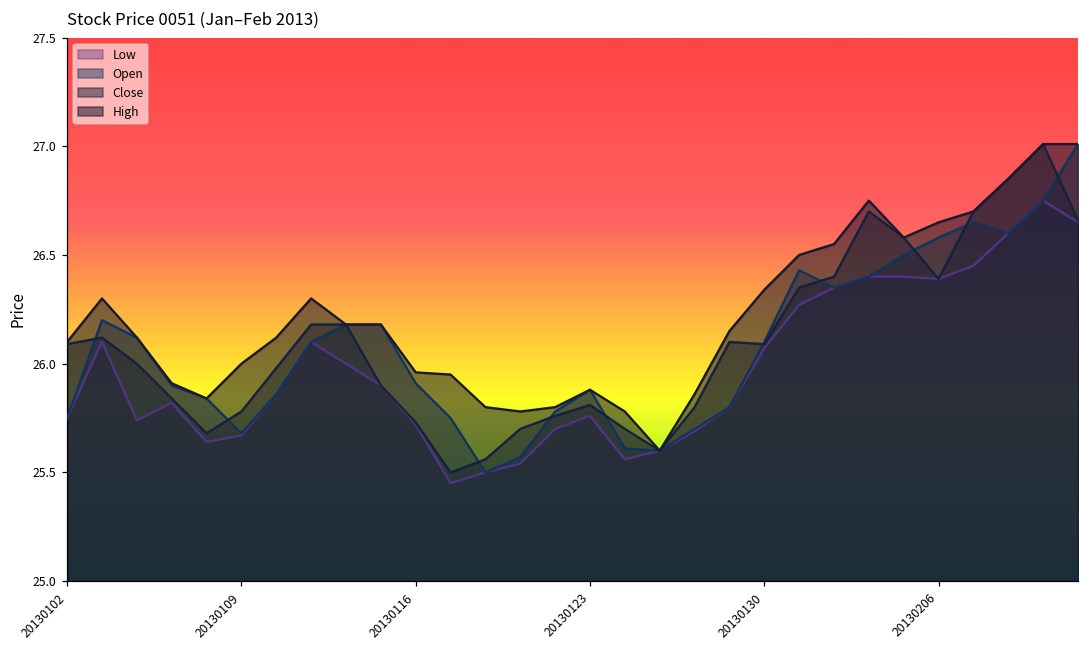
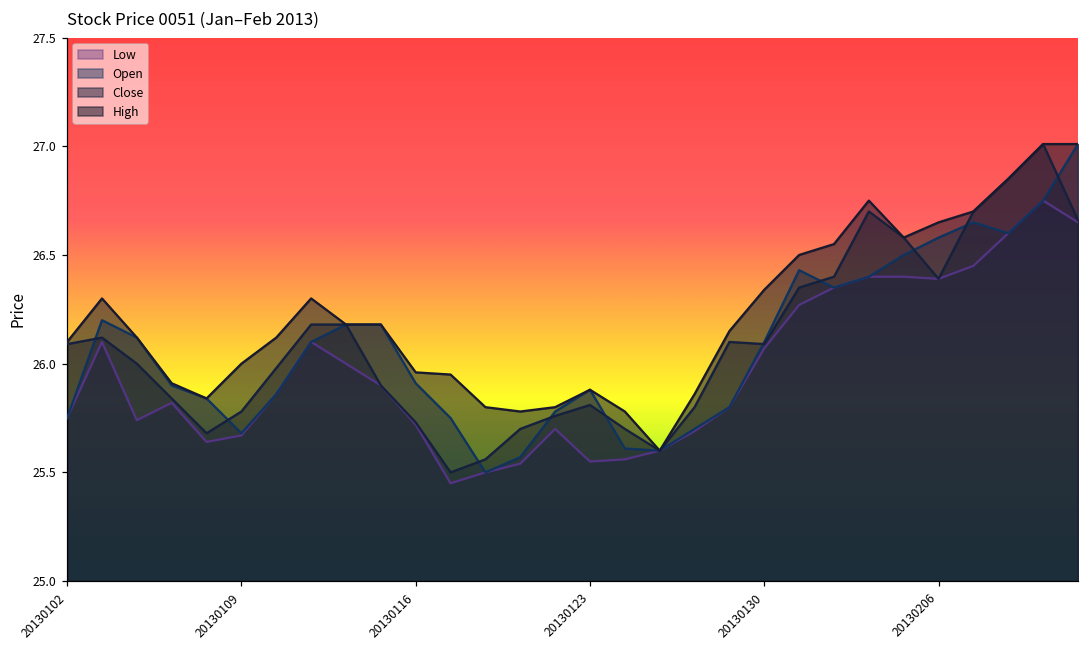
  {
    "Low": {
-     "20130123": 25.76,
+     "20130123": 25.55,
      "20130130": 26.07
    }
  }
